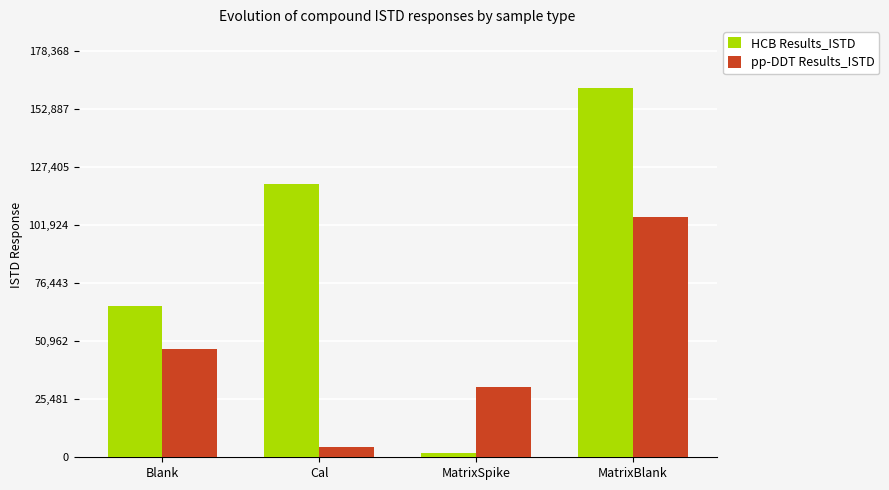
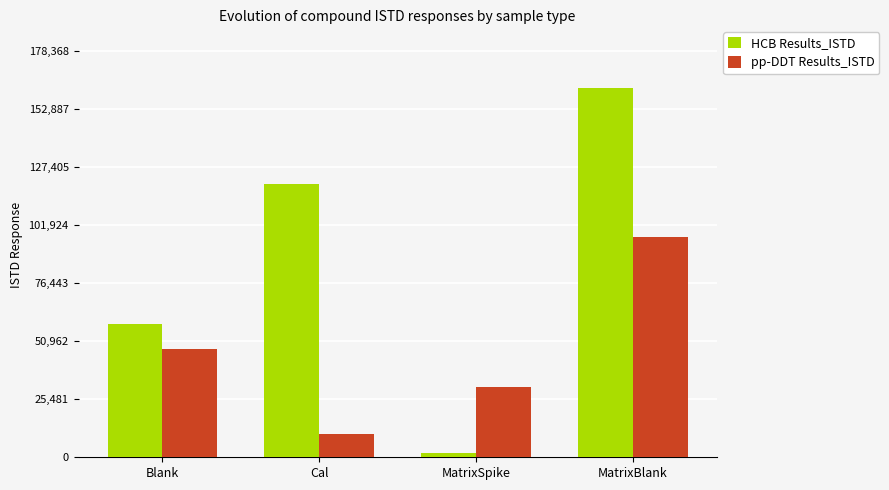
  {
    "HCB Results_ISTD": {
-     "Blank": "67,000",
+     "Blank": "58,000",
      "Cal": "120,000",
      "MatrixSpike": "2,000",
      "MatrixBlank": "162,000"
    },
    "pp-DDT Results_ISTD": {
      "Blank": "47,000",
-     "Cal": "5,000",
+     "Cal": "10,000",
      "MatrixSpike": "31,000",
-     "MatrixBlank": "105,000"
+     "MatrixBlank": "97,000"
    }
  }
